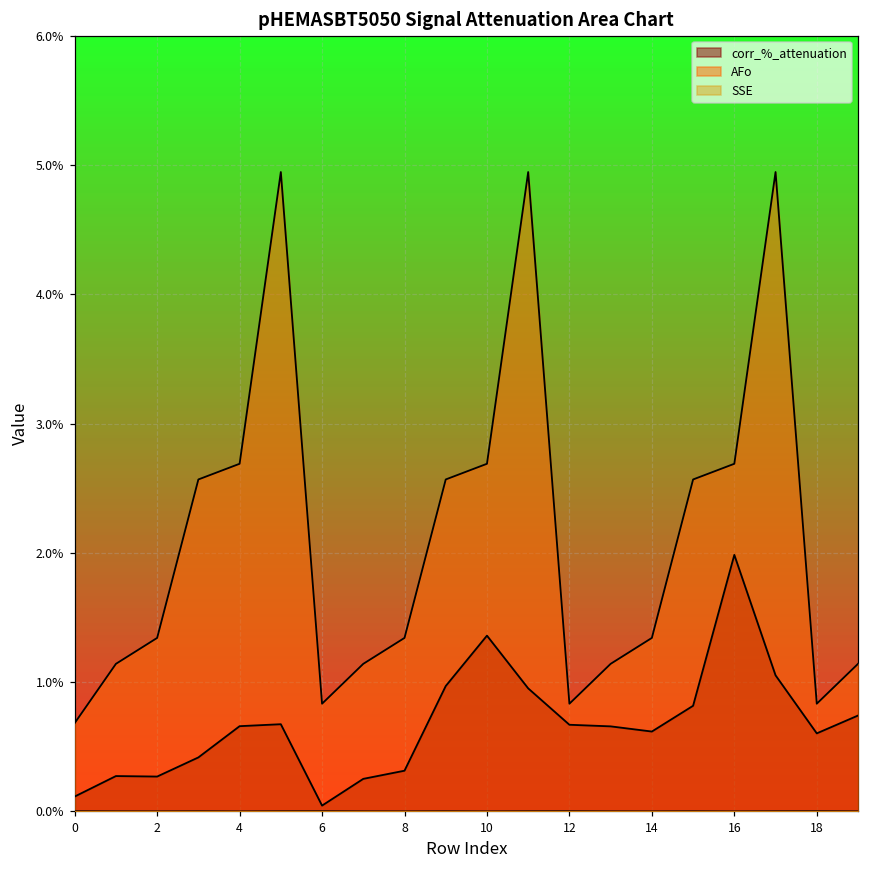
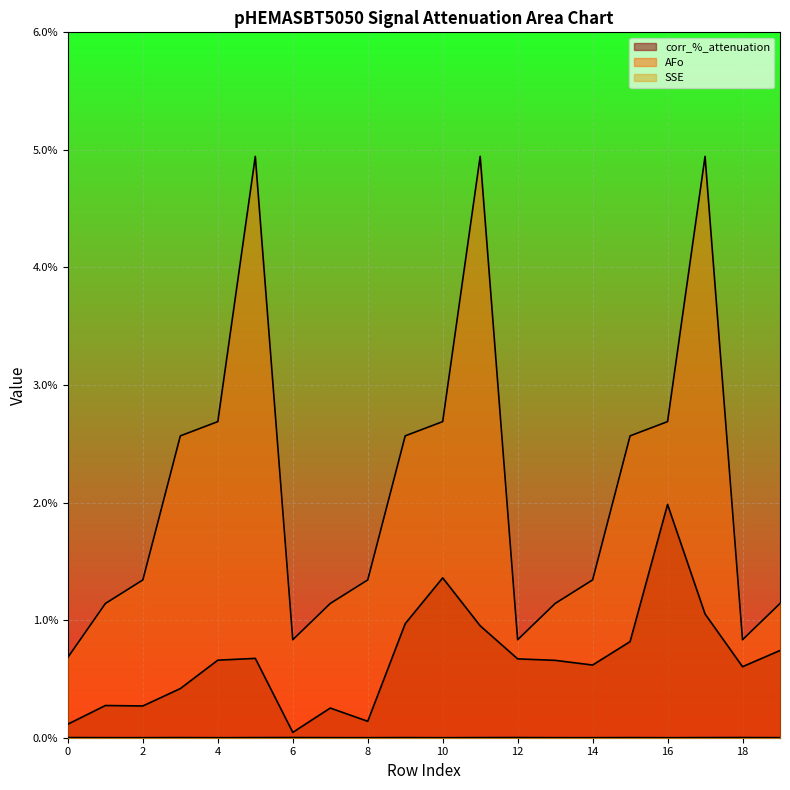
  {
    "corr_%_attenuation": {
      "0": "0.12%",
      "2": "0.27%",
      "4": "0.66%",
      "6": "0.05%",
-     "8": "0.32%",
+     "8": "0.14%",
      "10": "1.36%",
      "12": "0.67%",
      "14": "0.62%",
      "16": "1.98%",
      "18": "0.60%"
    },
    "AFo": {
      "0": "0.68%",
      "2": "1.34%",
      "4": "2.69%",
      "6": "0.83%",
      "8": "1.34%",
      "10": "2.69%",
      "12": "0.83%",
      "14": "1.34%",
      "16": "2.69%",
      "18": "0.83%"
    },
    "SSE": {
      "0": "0.00%",
      "2": "0.00%",
      "4": "0.00%",
      "6": "0.00%",
      "8": "0.00%",
      "10": "0.00%",
      "12": "0.00%",
      "14": "0.00%",
      "16": "0.00%",
      "18": "0.00%"
    }
  }
